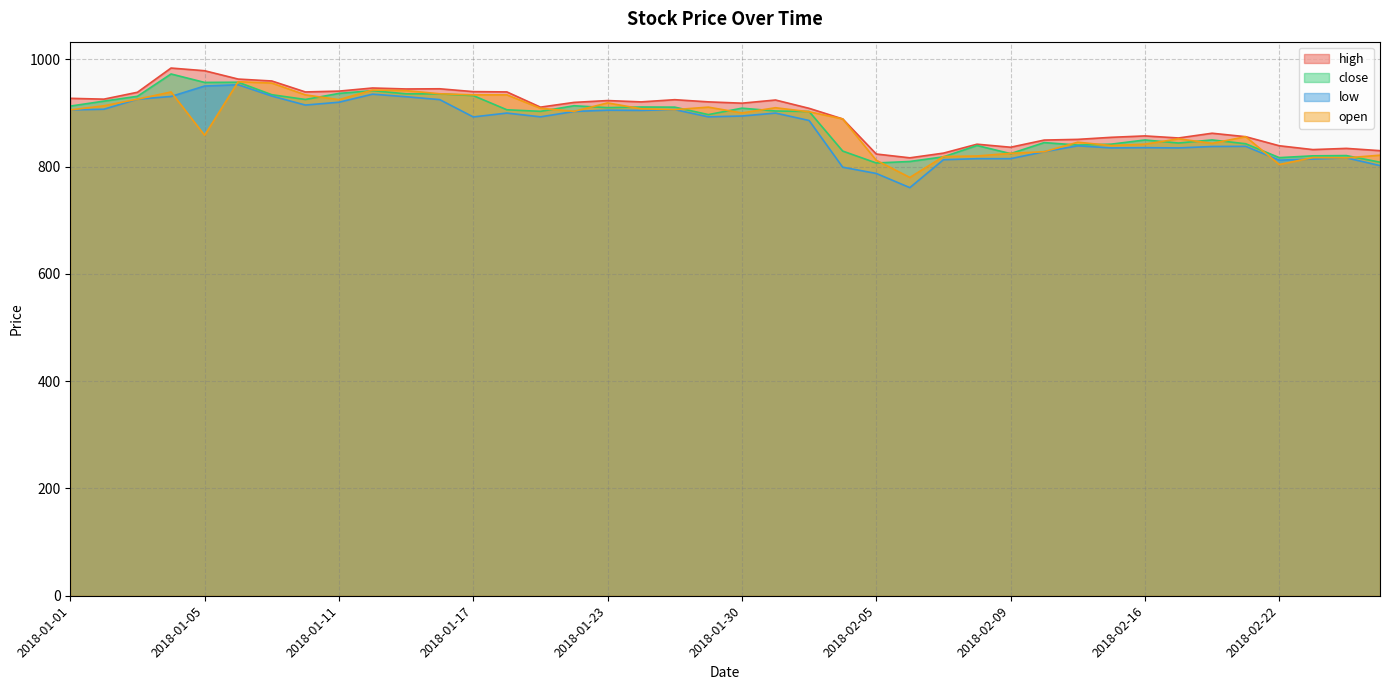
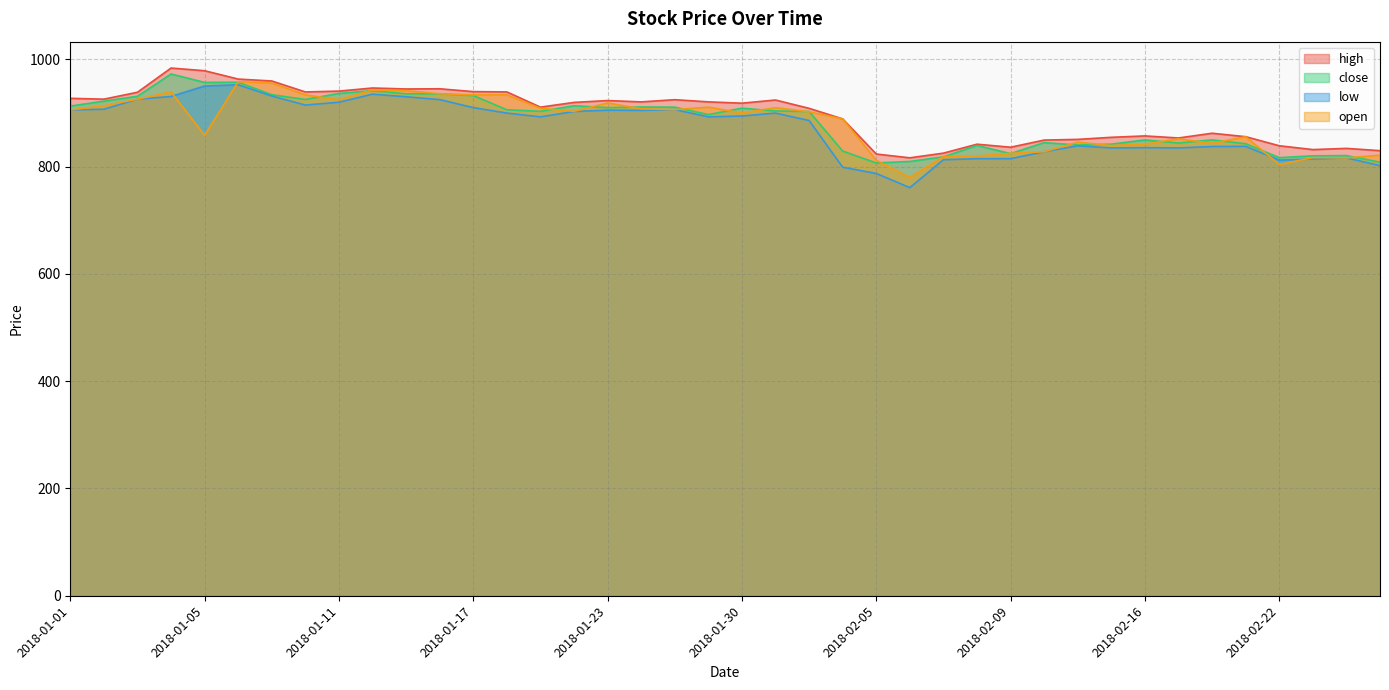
  {
    "high": {
      "2018-01-01": 930,
      "2018-01-05": 980,
      "2018-01-17": 940,
      "2018-01-30": 920,
      "2018-02-05": 820,
      "2018-02-09": 840,
      "2018-02-16": 860,
      "2018-02-22": 840
    },
    "close": {
      "2018-01-01": 910,
      "2018-01-05": 960,
      "2018-01-23": 910,
      "2018-01-30": 910,
      "2018-02-05": 810,
      "2018-02-16": 850,
      "2018-02-22": 820
    },
    "low": {
      "2018-01-05": 950,
-     "2018-01-17": 890,
+     "2018-01-17": 910,
      "2018-01-23": 910,
      "2018-01-30": 890,
      "2018-02-05": 790,
      "2018-02-09": 820,
      "2018-02-16": 840,
      "2018-02-22": 810
    },
    "open": {
      "2018-01-05": 860,
      "2018-01-30": 900,
      "2018-02-05": 810,
      "2018-02-16": 840,
      "2018-02-22": 800
    }
  }
